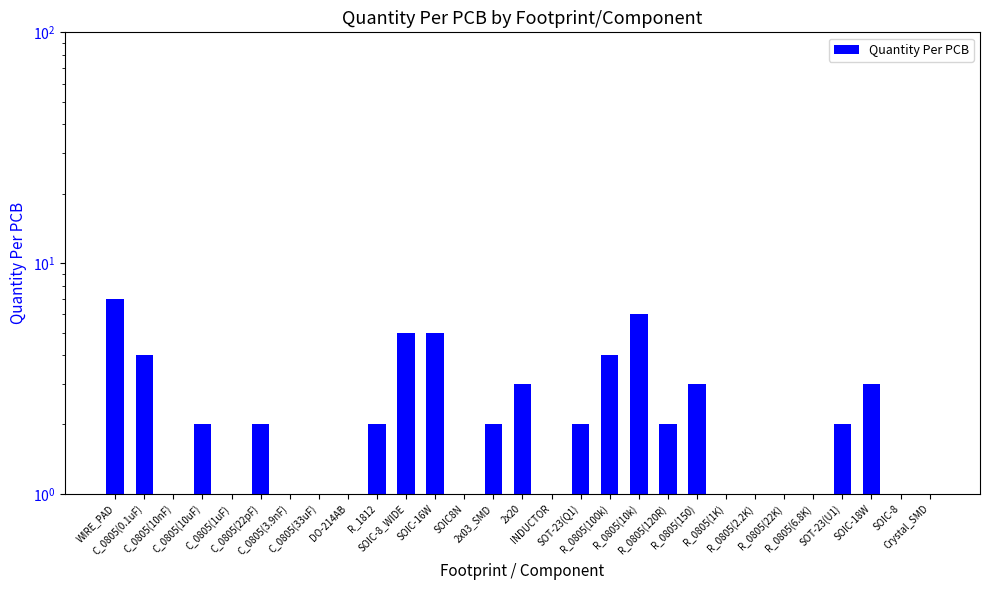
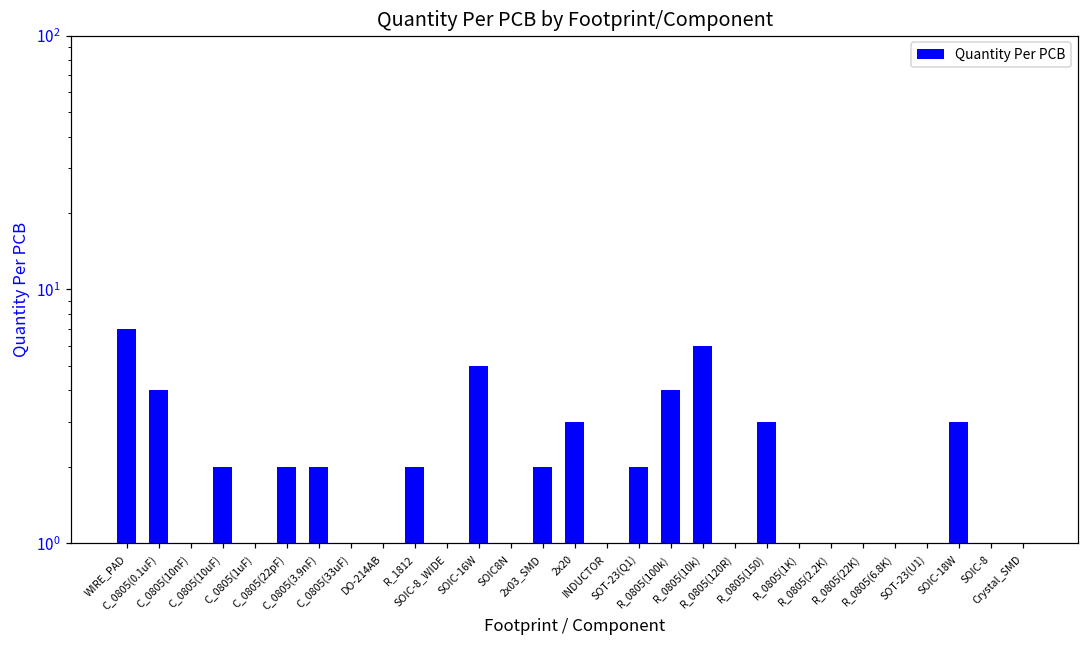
  {
    "WIRE_PAD": 7,
    "C_0805(0.1uF)": 4,
    "C_0805(10nF)": 1,
    "C_0805(10uF)": 2,
    "C_0805(1uF)": 1,
    "C_0805(22pF)": 2,
-   "C_0805(3.9nF)": 1,
+   "C_0805(3.9nF)": 2,
    "C_0805(33uF)": 1,
    "DO-214AB": 1,
    "R_1812": 2,
-   "SOIC-8_WIDE": 5,
+   "SOIC-8_WIDE": 1,
    "SOIC-16W": 5,
    "SOIC8N": 1,
    "2x03_SMD": 2,
    "2x20": 3,
    "INDUCTOR": 1,
    "SOT-23(Q1)": 2,
    "R_0805(100k)": 4,
    "R_0805(10k)": 6,
-   "R_0805(120R)": 2,
+   "R_0805(120R)": 1,
    "R_0805(150)": 3,
    "R_0805(1K)": 1,
    "R_0805(2.2K)": 1,
    "R_0805(22K)": 1,
    "R_0805(6.8K)": 1,
-   "SOT-23(U1)": 2,
+   "SOT-23(U1)": 1,
    "SOIC-18W": 3,
    "SOIC-8": 1,
    "Crystal_SMD": 1
  }
